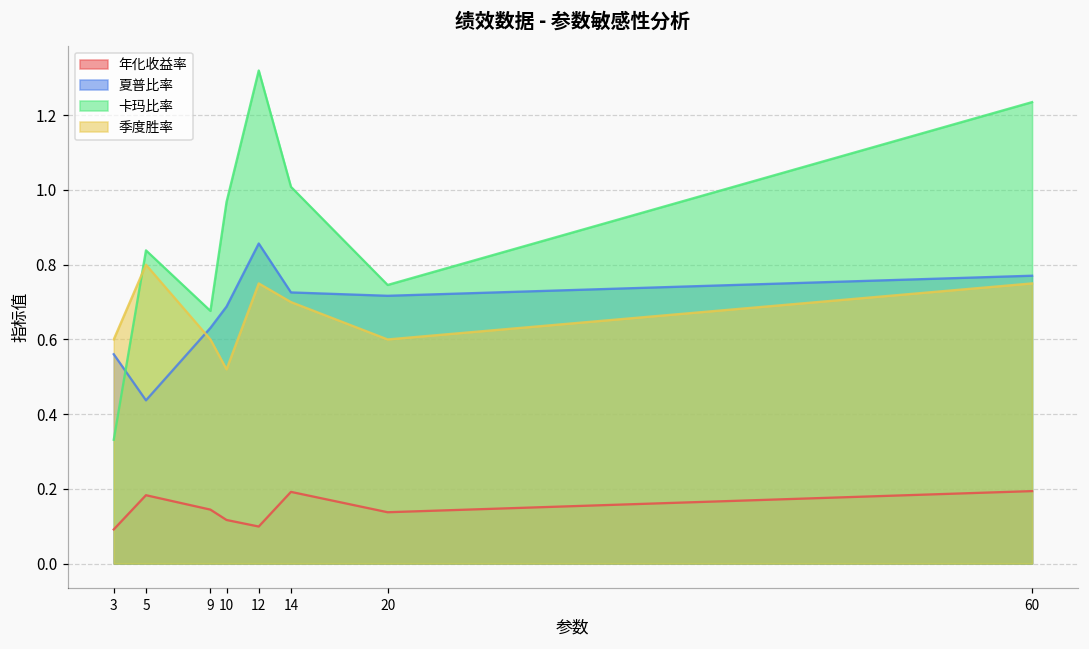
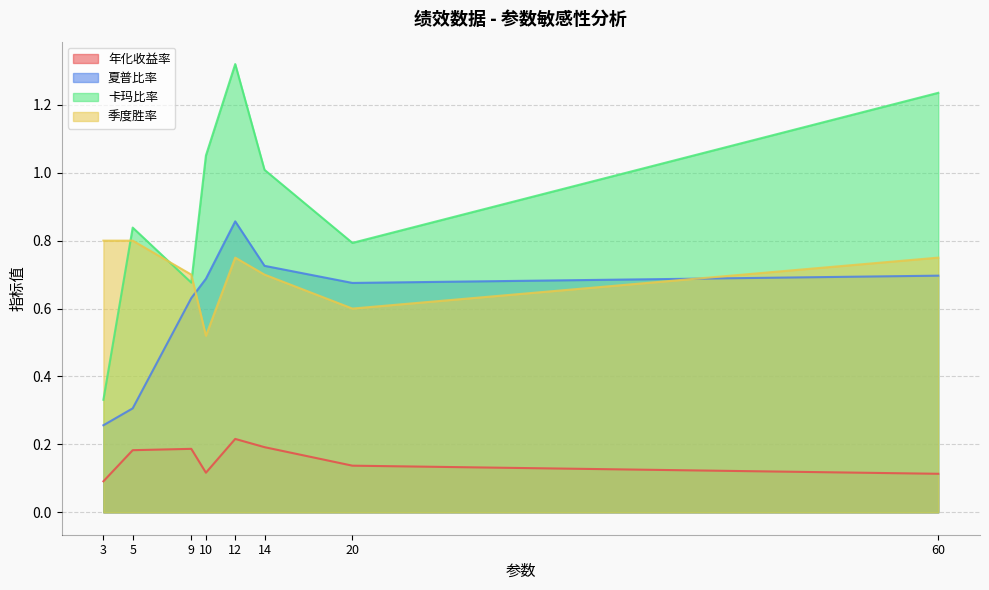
  {
    "年化收益率": {
      "3": 0.09,
      "5": 0.18,
-     "9": 0.14,
+     "9": 0.19,
      "10": 0.12,
-     "12": 0.10,
+     "12": 0.22,
      "14": 0.19,
      "20": 0.14,
-     "60": 0.19
+     "60": 0.11
    },
    "夏普比率": {
-     "3": 0.56,
-     "5": 0.44,
+     "3": 0.26,
+     "5": 0.31,
      "9": 0.63,
      "10": 0.69,
      "12": 0.86,
      "14": 0.73,
-     "20": 0.72,
-     "60": 0.77
+     "20": 0.68,
+     "60": 0.70
    },
    "卡玛比率": {
      "3": 0.33,
      "5": 0.84,
      "9": 0.68,
-     "10": 0.97,
+     "10": 1.05,
      "12": 1.32,
      "14": 1.01,
-     "20": 0.75,
+     "20": 0.79,
      "60": 1.24
    },
    "季度胜率": {
-     "3": 0.6,
+     "3": 0.8,
      "5": 0.8,
-     "9": 0.6,
+     "9": 0.7,
      "10": 0.52,
      "12": 0.75,
      "14": 0.7,
      "20": 0.6,
      "60": 0.75
    }
  }
